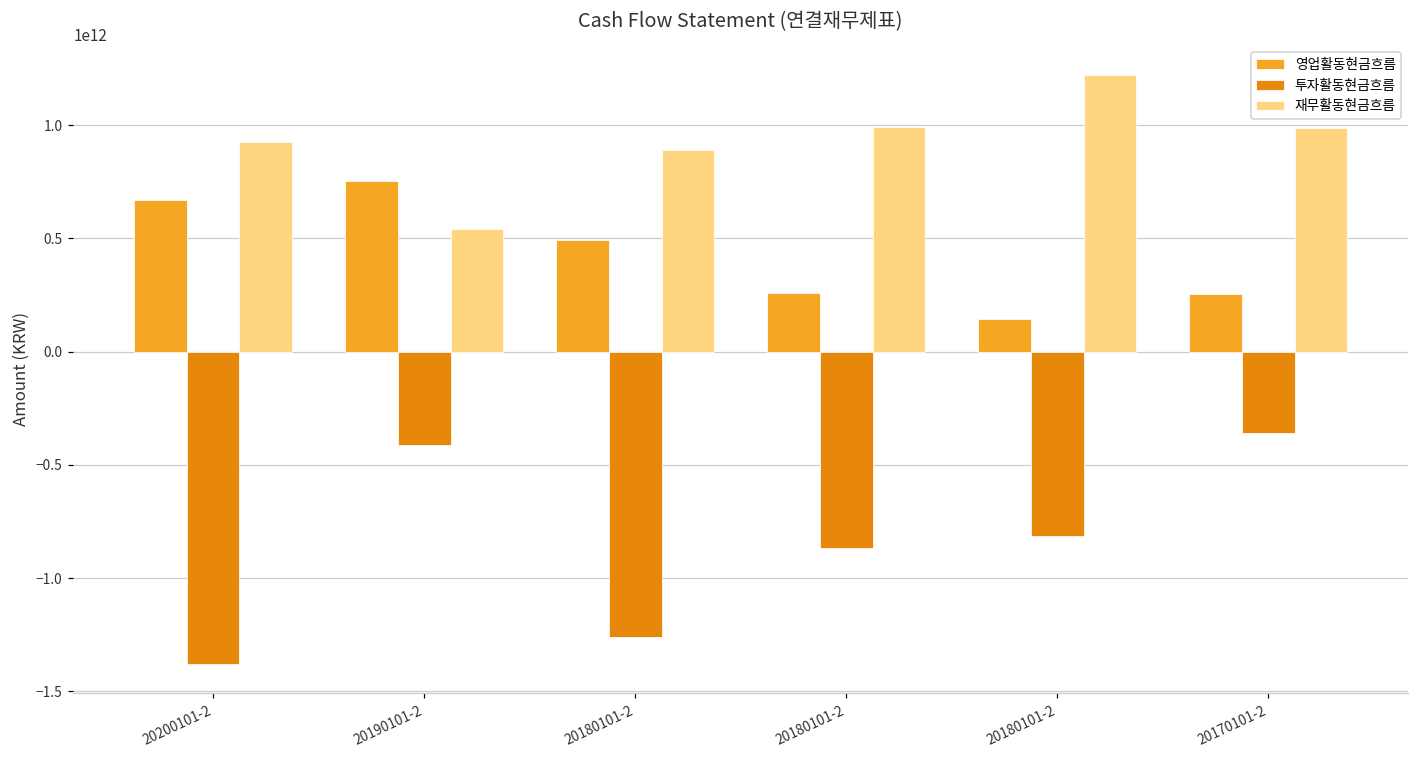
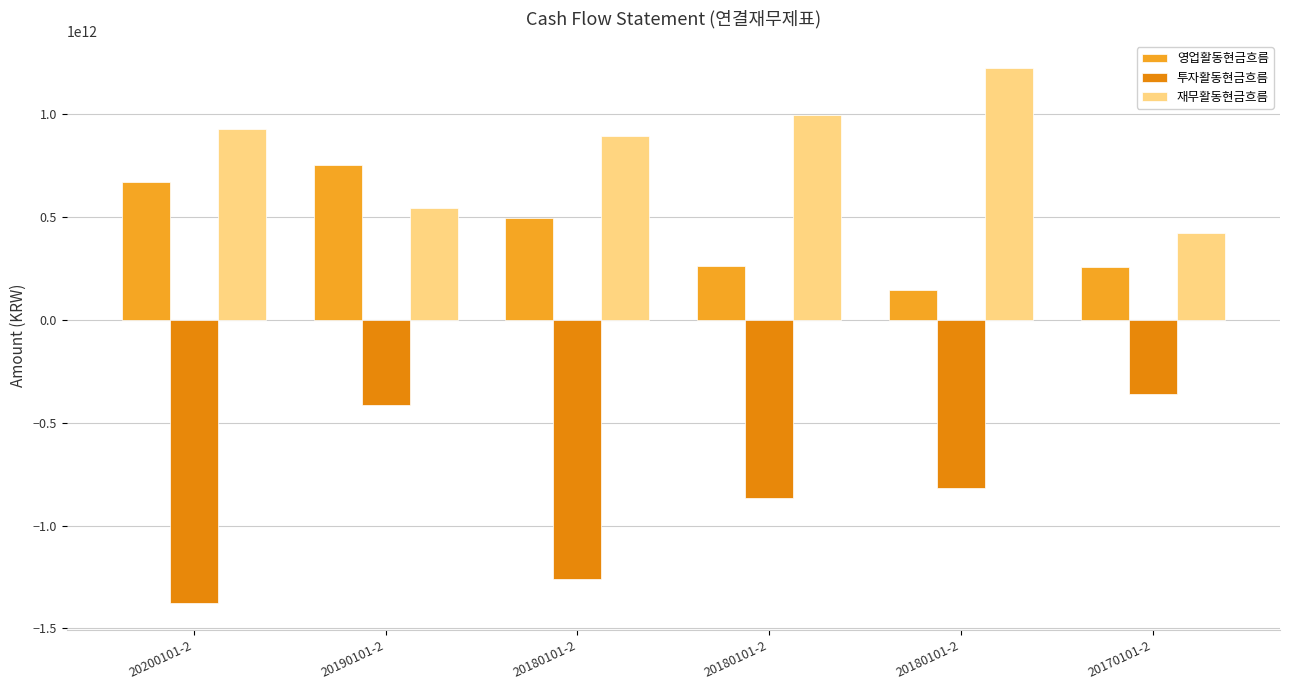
  {
    "재무활동현금흐름": {
      "20200101-2": 920000000000,
      "20190101-2": 540000000000,
-     "20170101-2": 990000000000
+     "20170101-2": 420000000000
    }
  }
